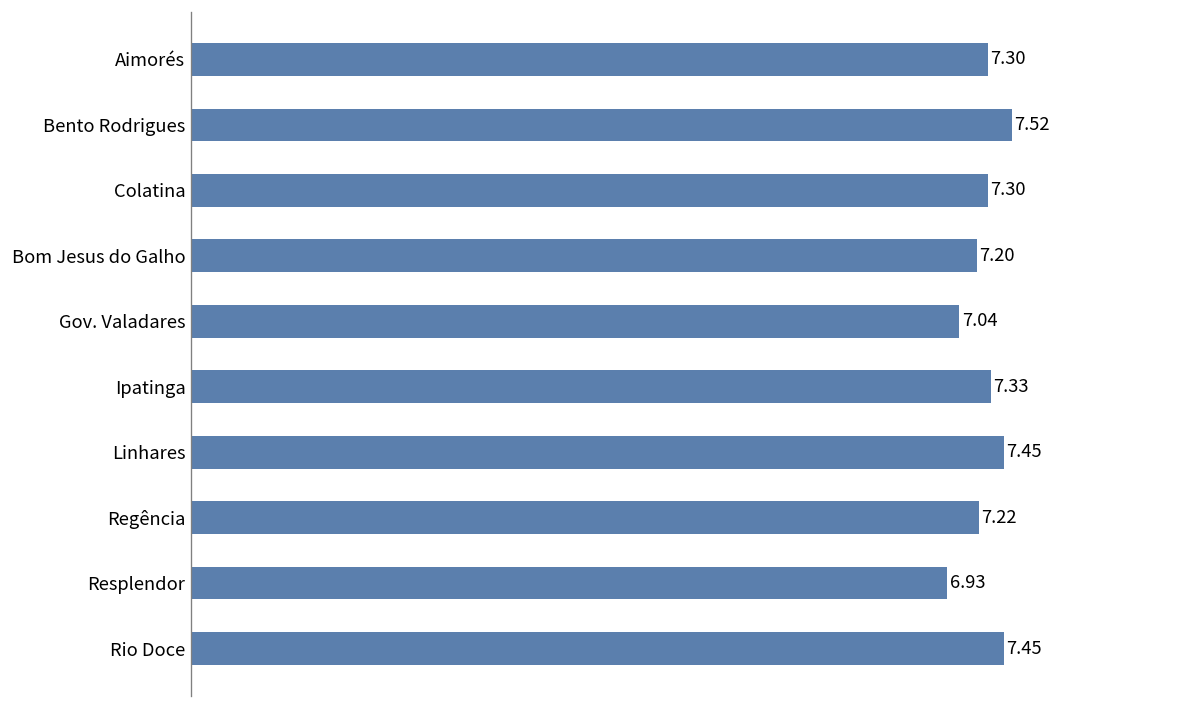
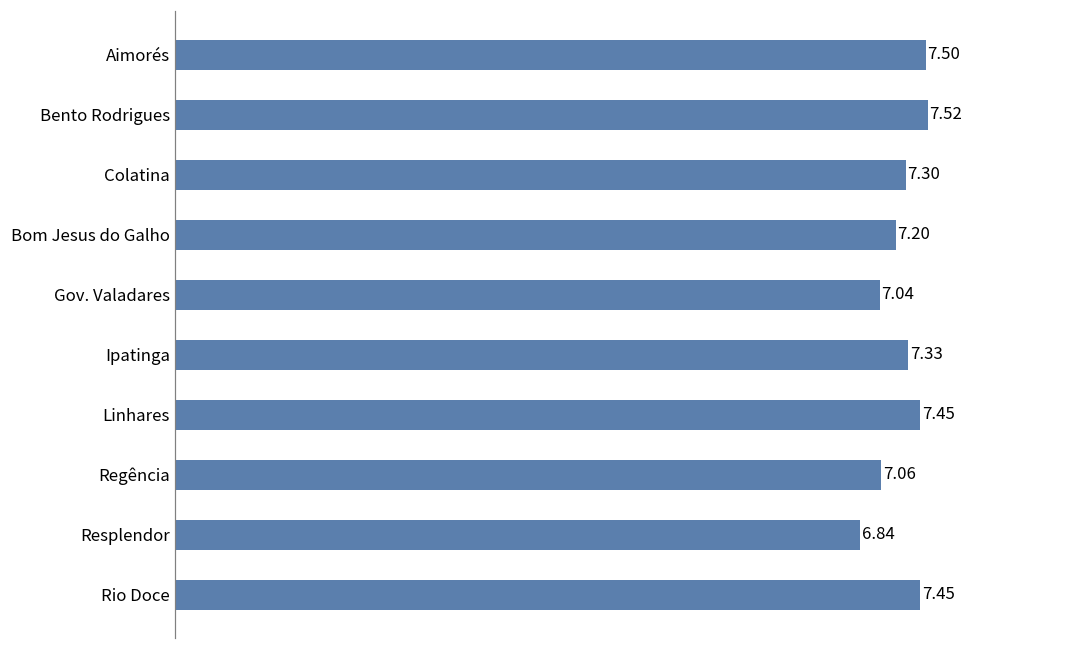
  {
-   "Aimorés": 7.30,
+   "Aimorés": 7.50,
    "Bento Rodrigues": 7.52,
    "Colatina": 7.30,
    "Bom Jesus do Galho": 7.20,
    "Gov. Valadares": 7.04,
    "Ipatinga": 7.33,
    "Linhares": 7.45,
-   "Regência": 7.22,
-   "Resplendor": 6.93,
+   "Regência": 7.06,
+   "Resplendor": 6.84,
    "Rio Doce": 7.45
  }
